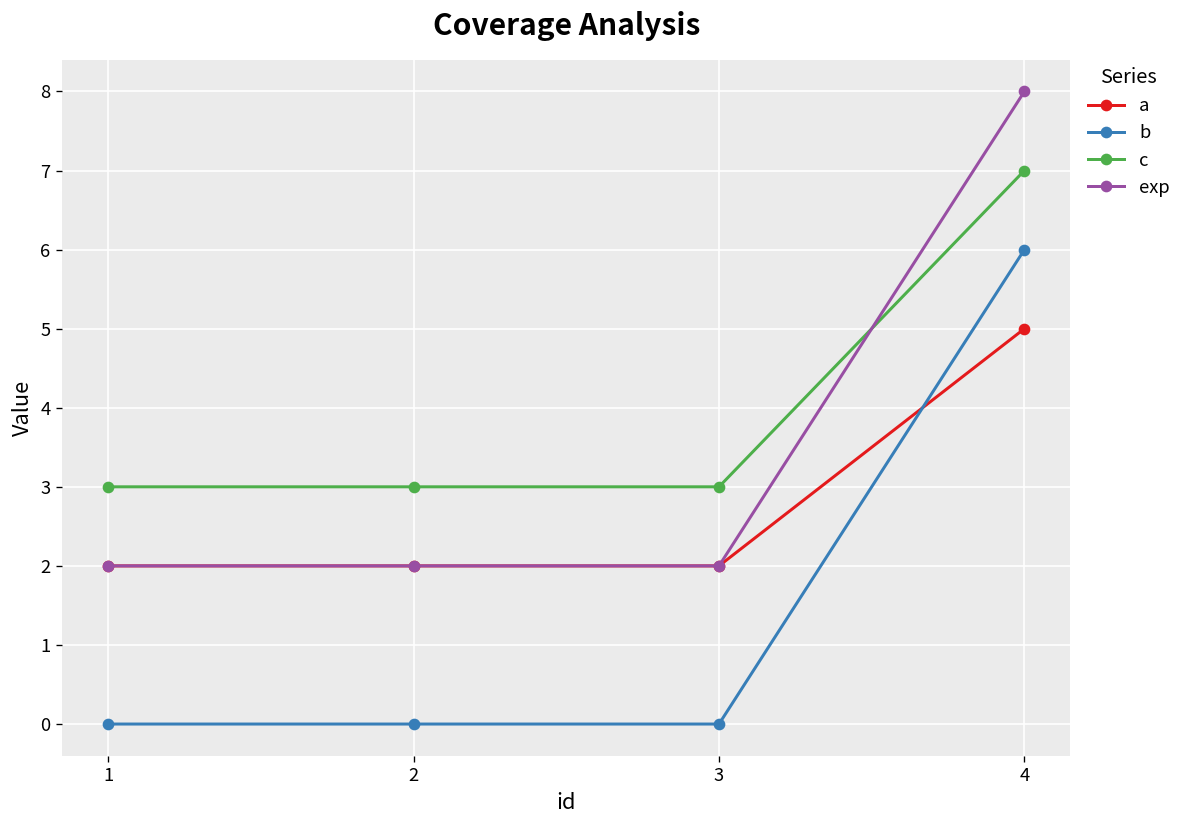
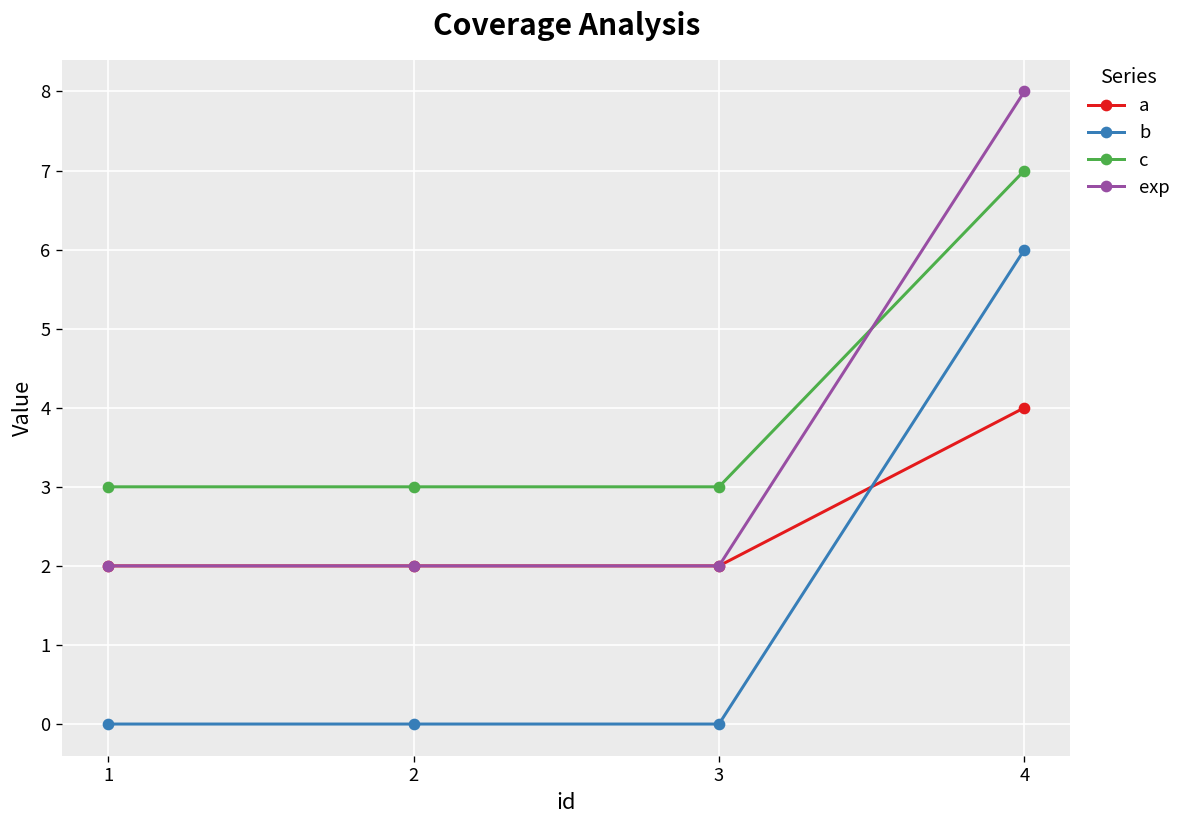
  {
    "a": {
-     "4": 5
+     "4": 4
    },
    "b": {
      "1": 0,
      "2": 0,
      "3": 0,
      "4": 6
    },
    "c": {
      "1": 3,
      "2": 3,
      "3": 3,
      "4": 7
    },
    "exp": {
      "4": 8
    }
  }
